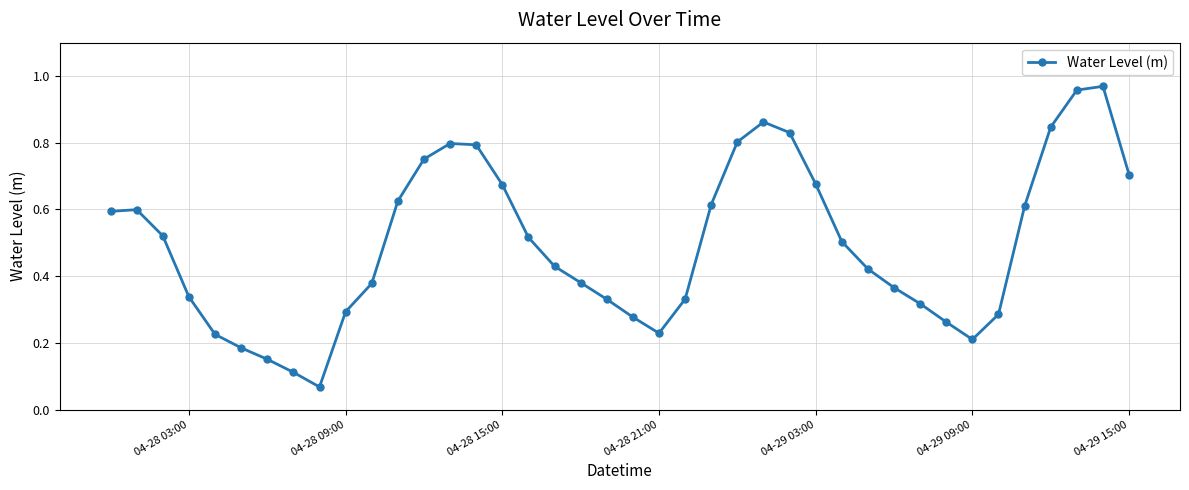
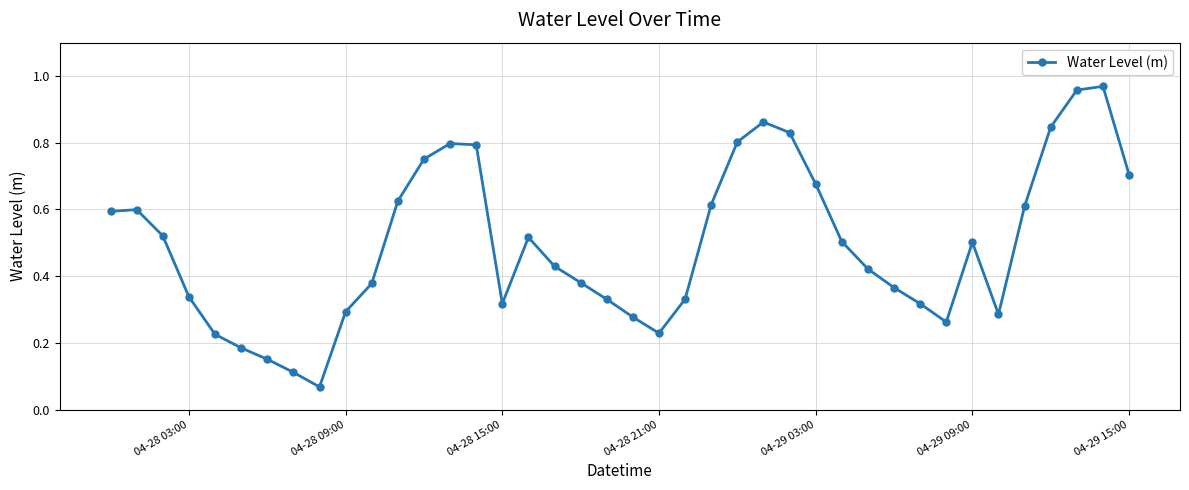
  {
    "04-28 03:00": 0.34,
    "04-28 09:00": 0.29,
-   "04-28 15:00": 0.67,
+   "04-28 15:00": 0.32,
    "04-28 21:00": 0.23,
    "04-29 03:00": 0.68,
-   "04-29 09:00": 0.21,
+   "04-29 09:00": 0.50,
    "04-29 15:00": 0.70
  }
